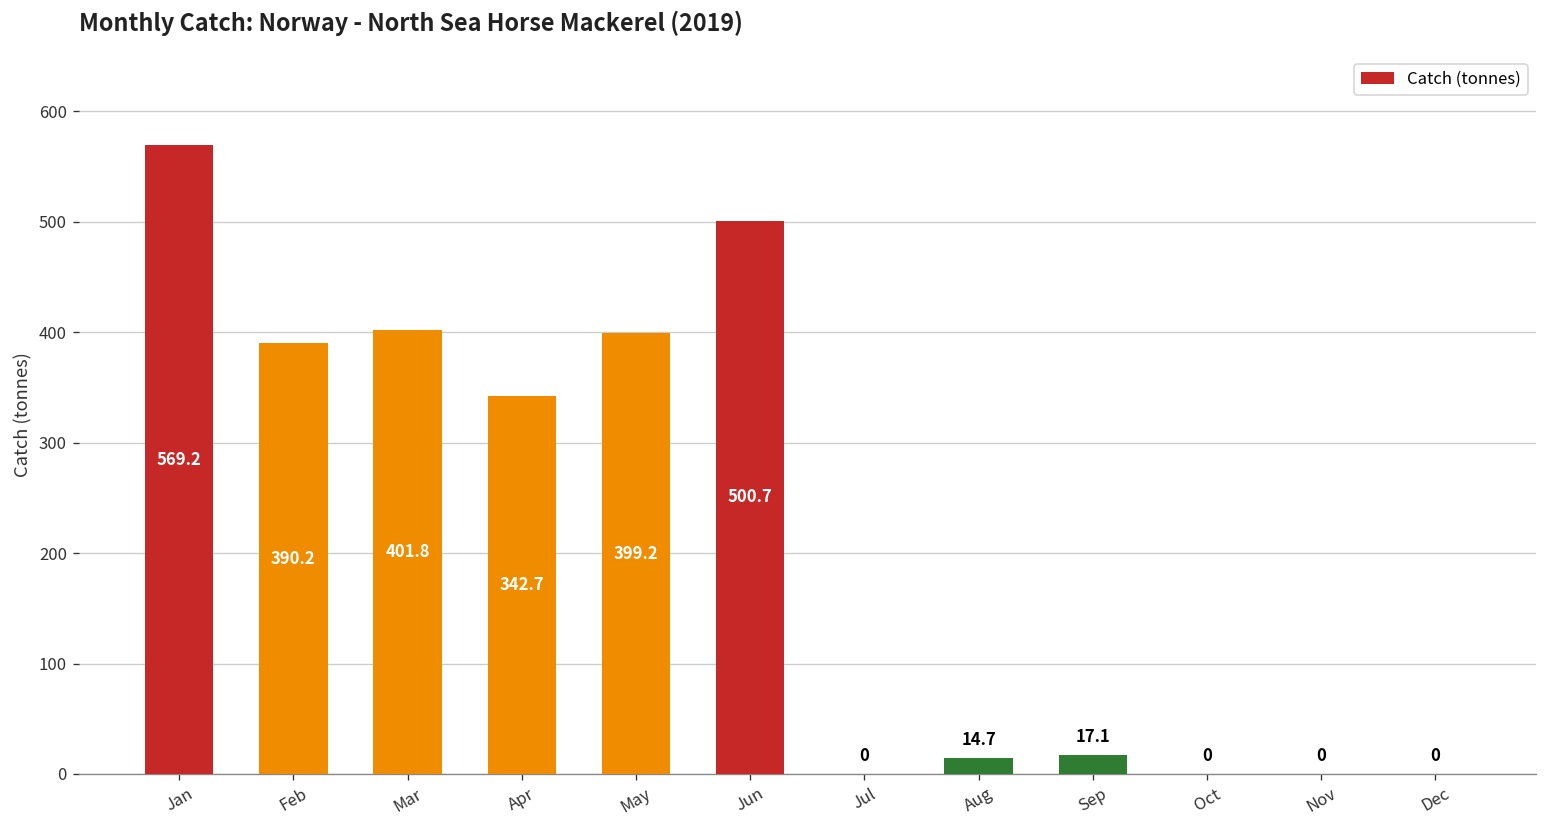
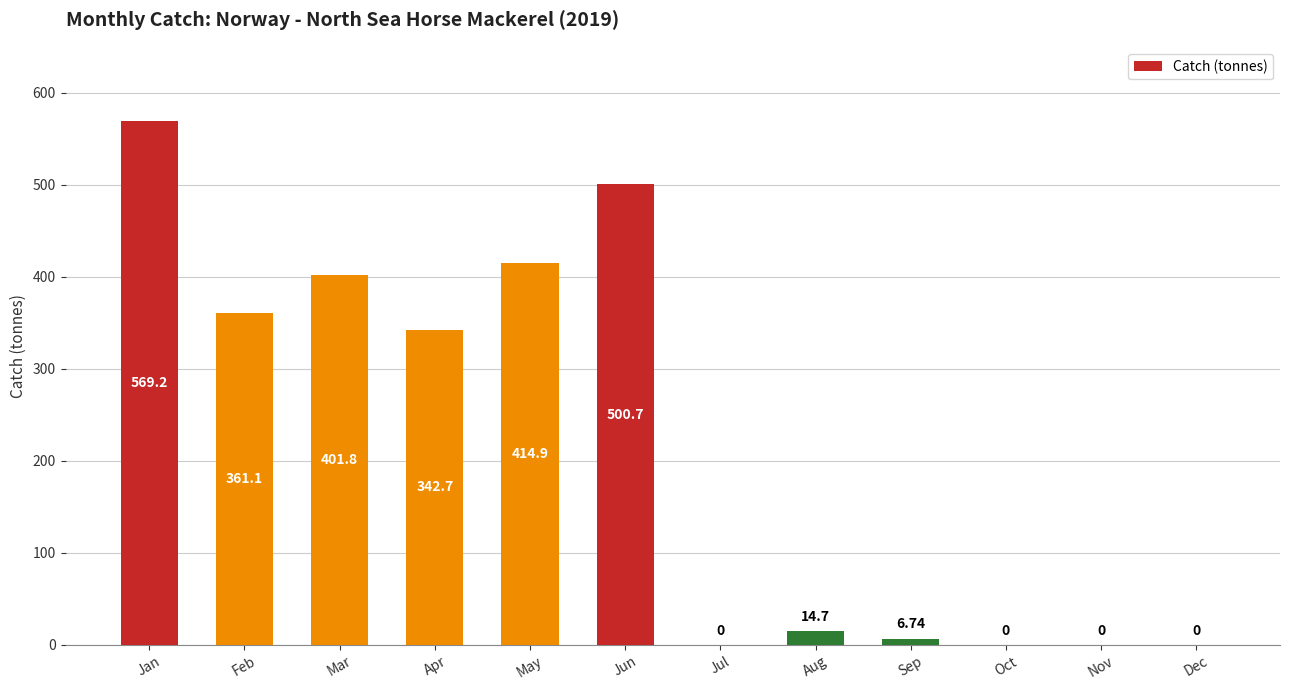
  {
    "Jan": 569.2,
-   "Feb": 390.2,
+   "Feb": 361.1,
    "Mar": 401.8,
    "Apr": 342.7,
-   "May": 399.2,
+   "May": 414.9,
    "Jun": 500.7,
    "Jul": 0,
    "Aug": 14.7,
-   "Sep": 17.1,
+   "Sep": 6.74,
    "Oct": 0,
    "Nov": 0,
    "Dec": 0
  }
